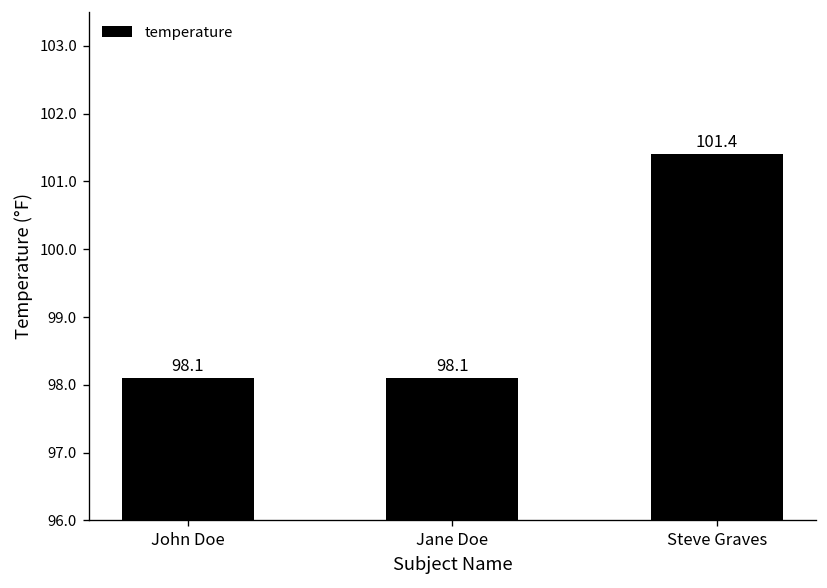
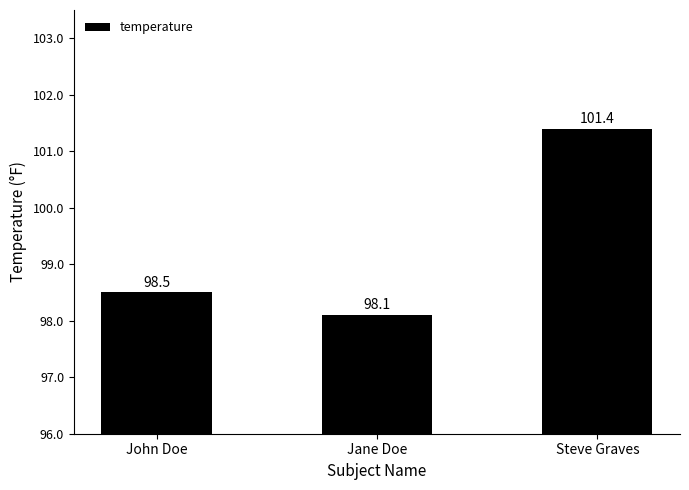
  {
-   "John Doe": 98.1,
+   "John Doe": 98.5,
    "Jane Doe": 98.1,
    "Steve Graves": 101.4
  }
